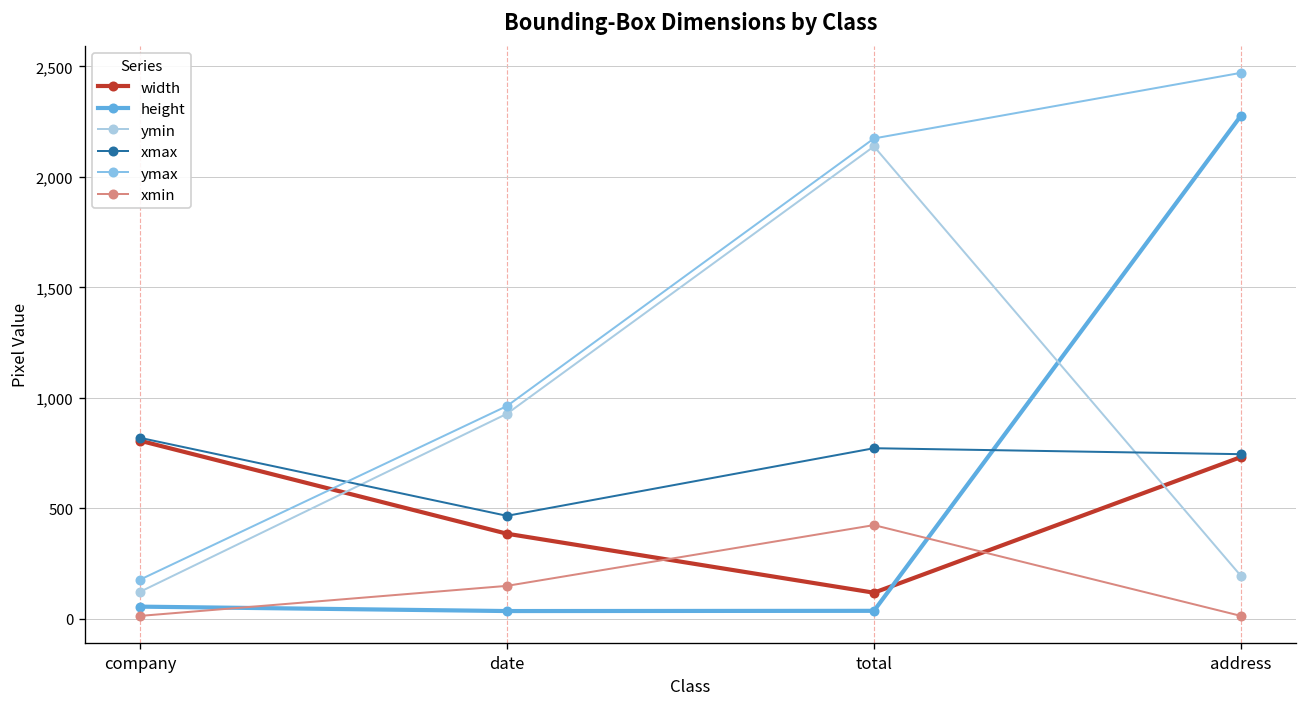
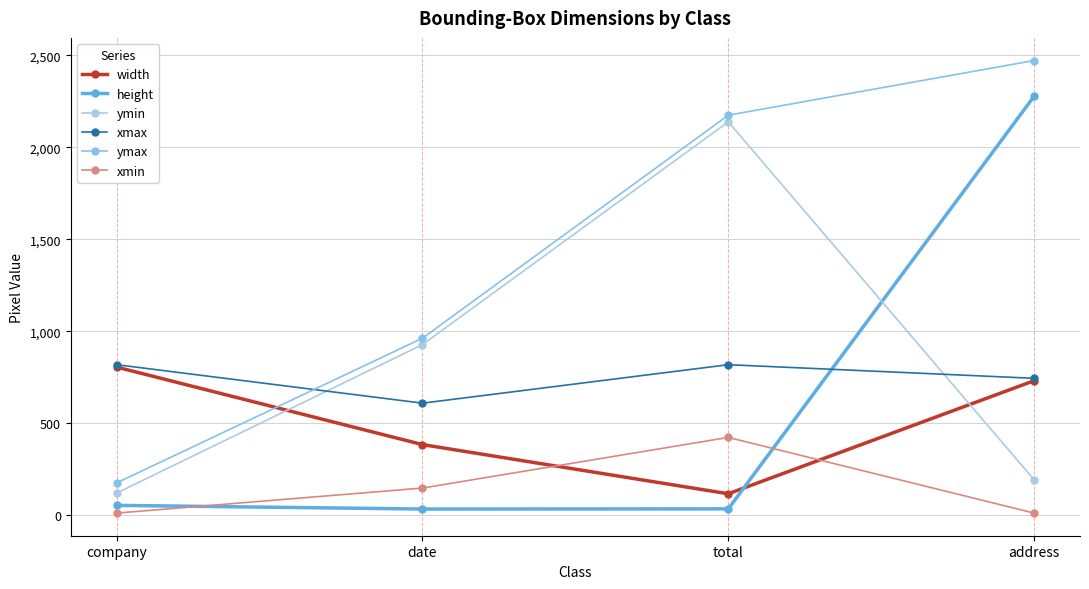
  {
    "width": {
      "date": 390,
      "total": 120
    },
    "xmax": {
-     "date": 470,
-     "total": 770
+     "date": 610,
+     "total": 820
    },
    "xmin": {
      "company": 10,
      "date": 150,
      "total": 420,
      "address": 10
    }
  }
